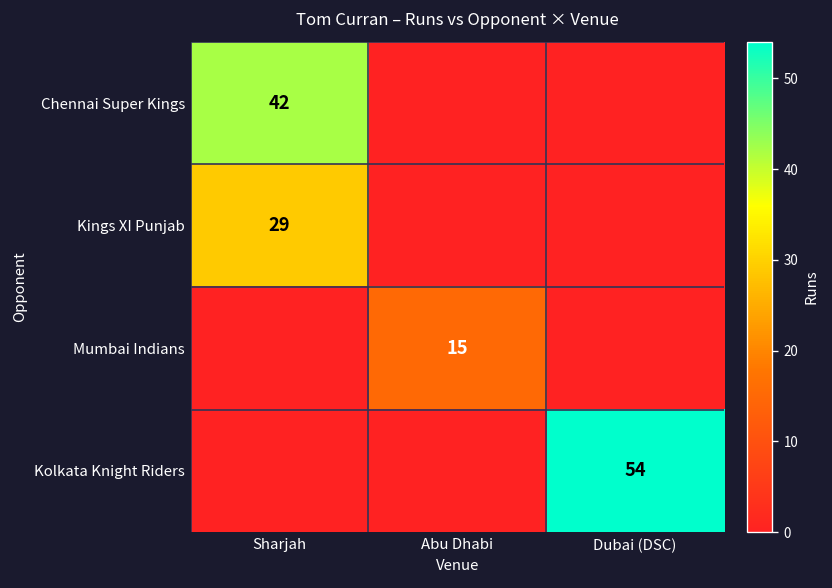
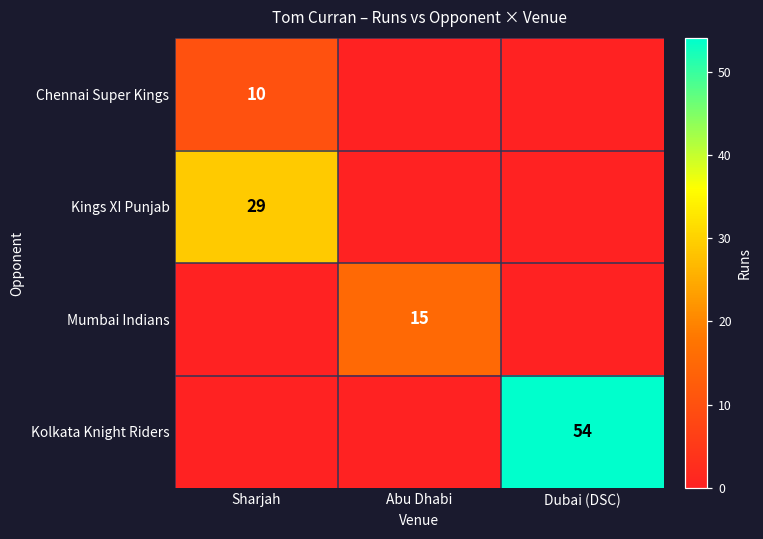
  {
    "Chennai Super Kings": {
-     "Sharjah": 42
+     "Sharjah": 10
    },
    "Kings XI Punjab": {
      "Sharjah": 29
    },
    "Mumbai Indians": {
      "Abu Dhabi": 15
    },
    "Kolkata Knight Riders": {
      "Dubai (DSC)": 54
    }
  }
